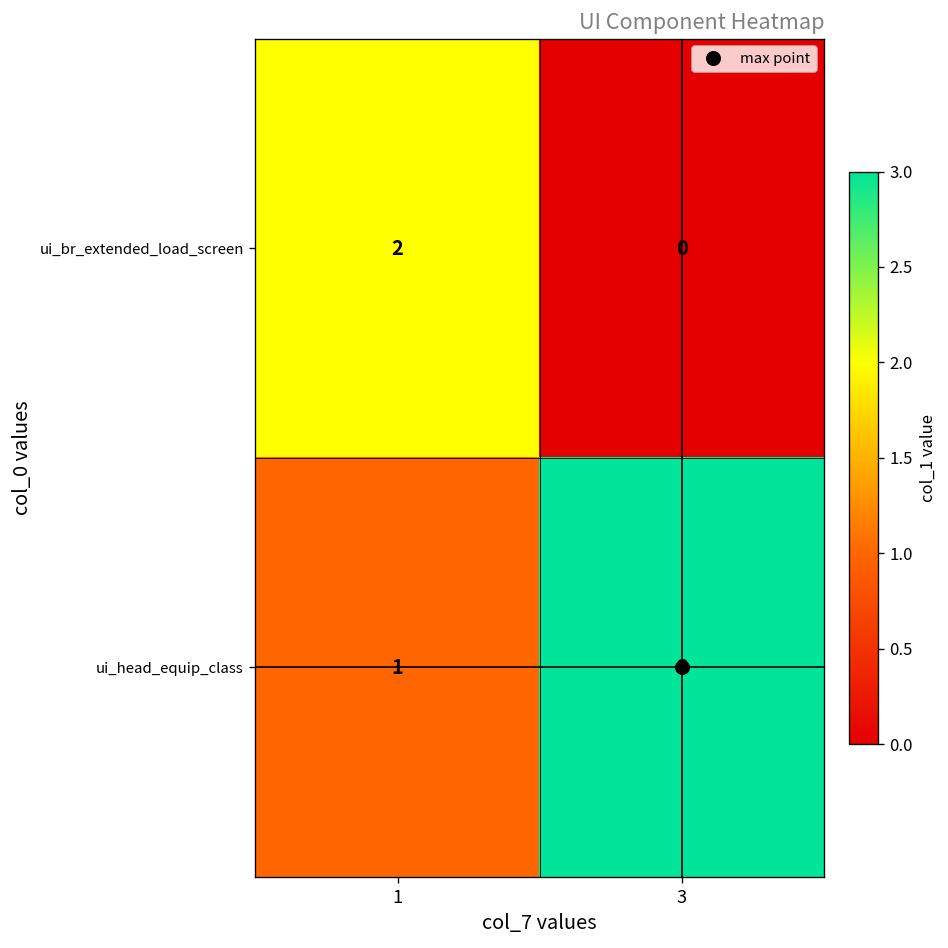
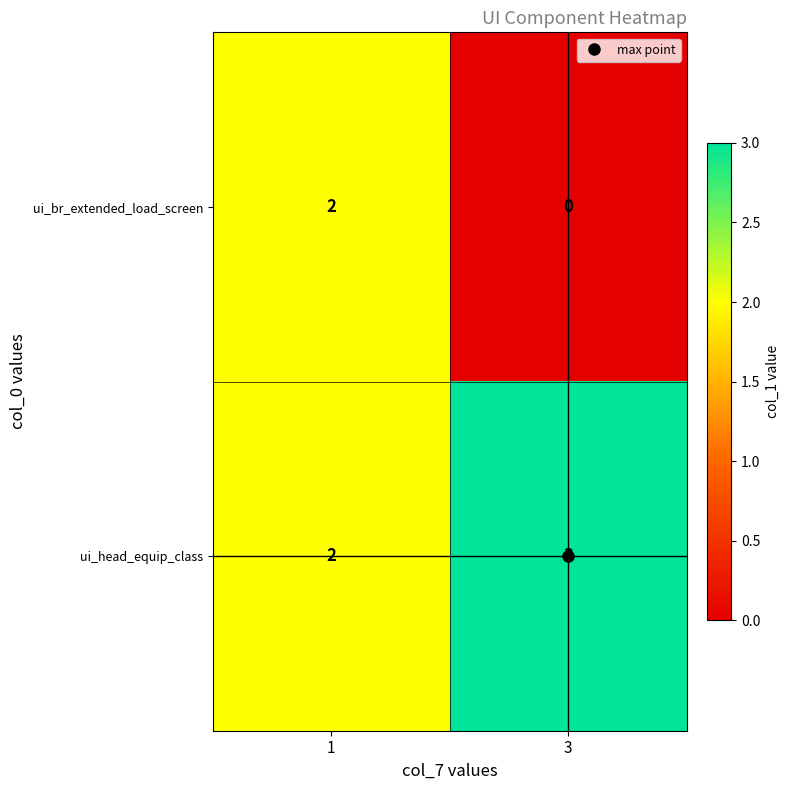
  {
    "ui_br_extended_load_screen": {
      "1": 2,
      "3": 0
    },
    "ui_head_equip_class": {
-     "1": 1
+     "1": 2
    }
  }
